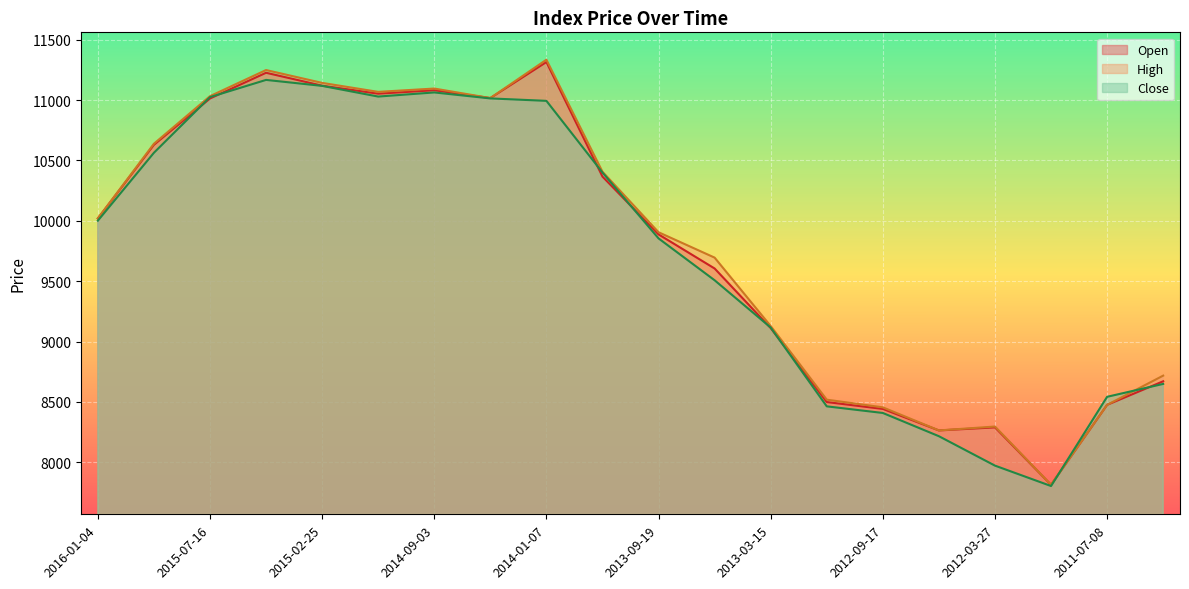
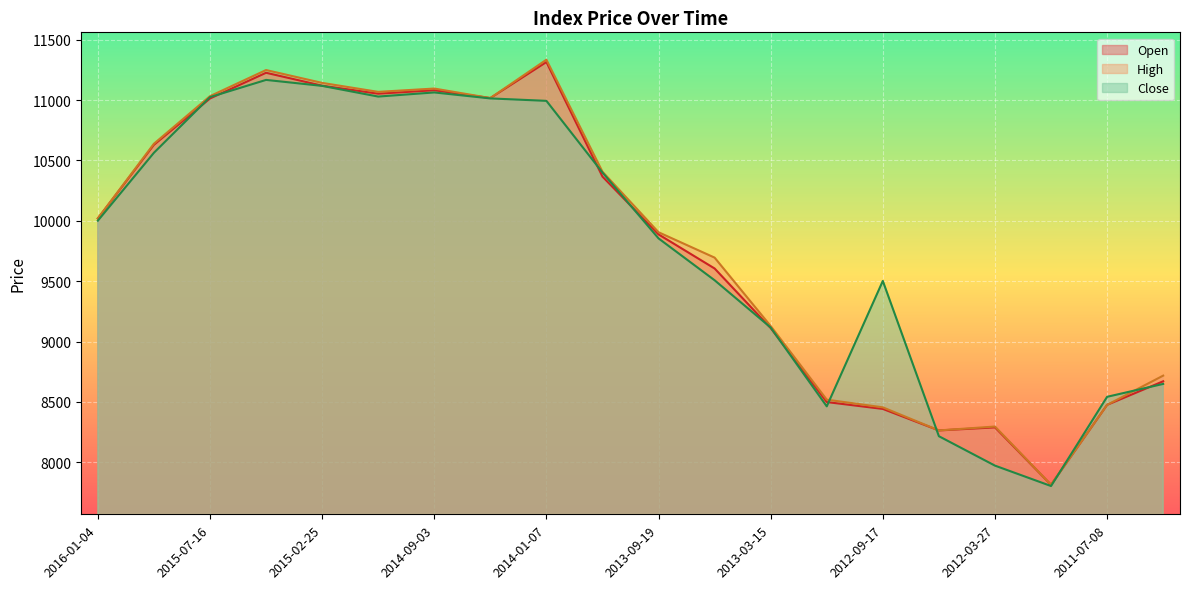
  {
    "Close": {
      "2014-01-07": 10990,
      "2013-09-19": 9850,
-     "2012-09-17": 8410,
+     "2012-09-17": 9500,
      "2012-03-27": 7970,
      "2011-07-08": 8540
    }
  }
